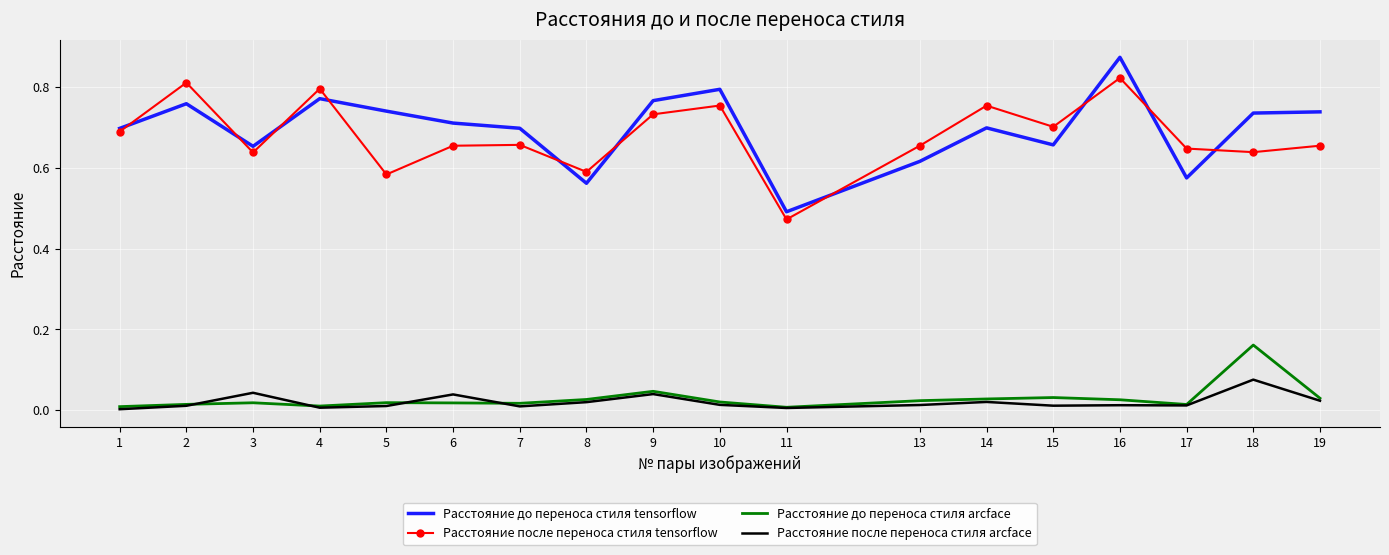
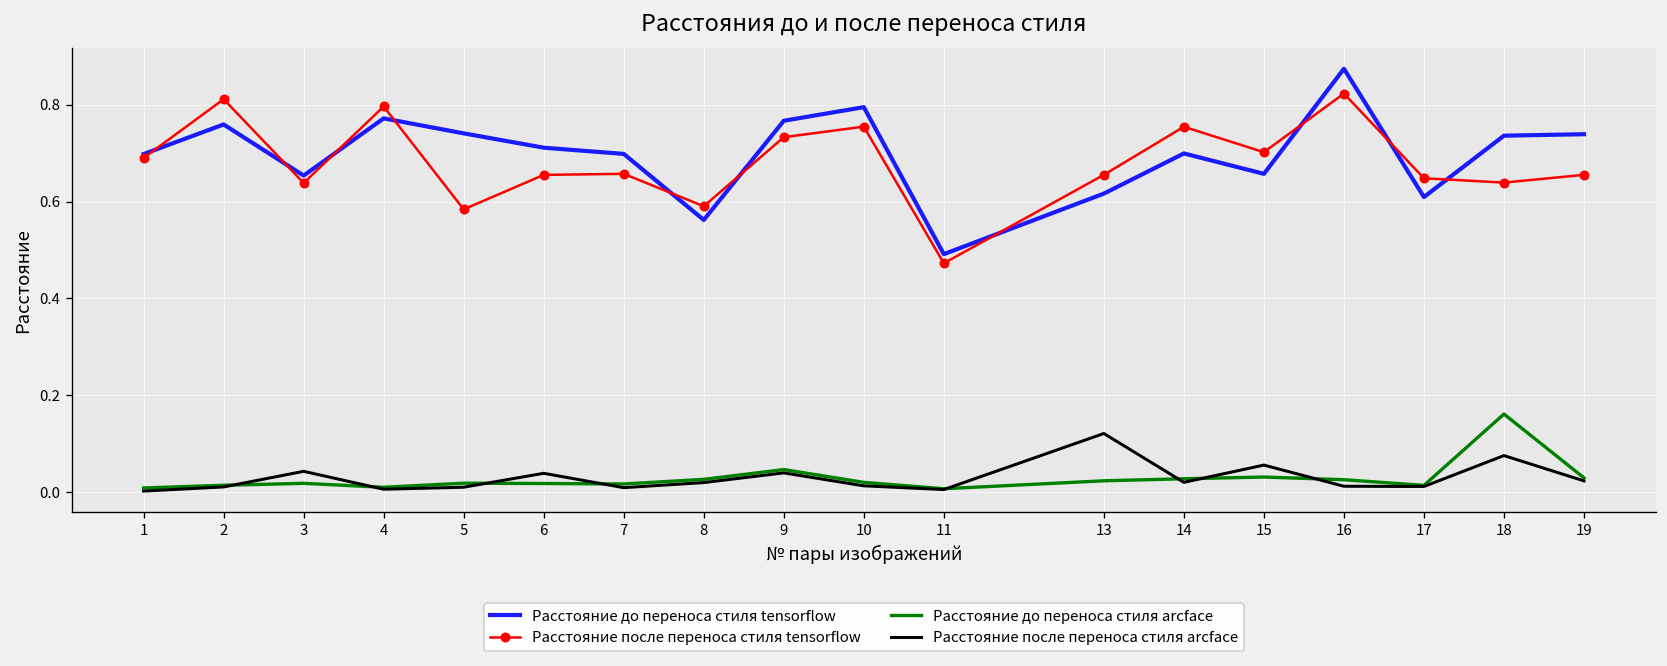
  {
    "Расстояние до переноса стиля tensorflow": {
      "1": 0.70,
      "2": 0.76,
      "3": 0.65,
      "4": 0.77,
      "5": 0.74,
      "6": 0.71,
      "7": 0.70,
      "8": 0.56,
      "9": 0.77,
      "10": 0.80,
      "11": 0.49,
      "13": 0.62,
      "14": 0.70,
      "15": 0.66,
      "16": 0.87,
-     "17": 0.58,
+     "17": 0.61,
      "18": 0.74,
      "19": 0.74
    },
    "Расстояние после переноса стиля tensorflow": {
      "1": 0.69,
      "2": 0.81,
      "3": 0.64,
      "4": 0.80,
      "5": 0.58,
      "6": 0.66,
      "7": 0.66,
      "8": 0.59,
      "9": 0.73,
      "10": 0.75,
      "11": 0.47,
      "13": 0.66,
      "14": 0.75,
      "15": 0.70,
      "16": 0.82,
      "17": 0.65,
      "18": 0.64,
      "19": 0.66
    },
    "Расстояние до переноса стиля arcface": {
      "1": 0.01,
      "3": 0.02,
      "5": 0.02,
      "6": 0.02,
      "7": 0.02,
      "8": 0.03,
      "9": 0.05,
      "10": 0.02,
      "13": 0.02,
      "14": 0.03,
      "15": 0.03,
      "16": 0.03,
      "18": 0.16
    },
    "Расстояние после переноса стиля arcface": {
      "1": 0.00,
      "3": 0.04,
      "5": 0.01,
      "6": 0.04,
      "7": 0.01,
      "8": 0.02,
      "9": 0.04,
      "10": 0.01,
-     "13": 0.01,
+     "13": 0.12,
      "14": 0.02,
-     "15": 0.01,
+     "15": 0.06,
      "16": 0.01,
      "18": 0.08
    }
  }
